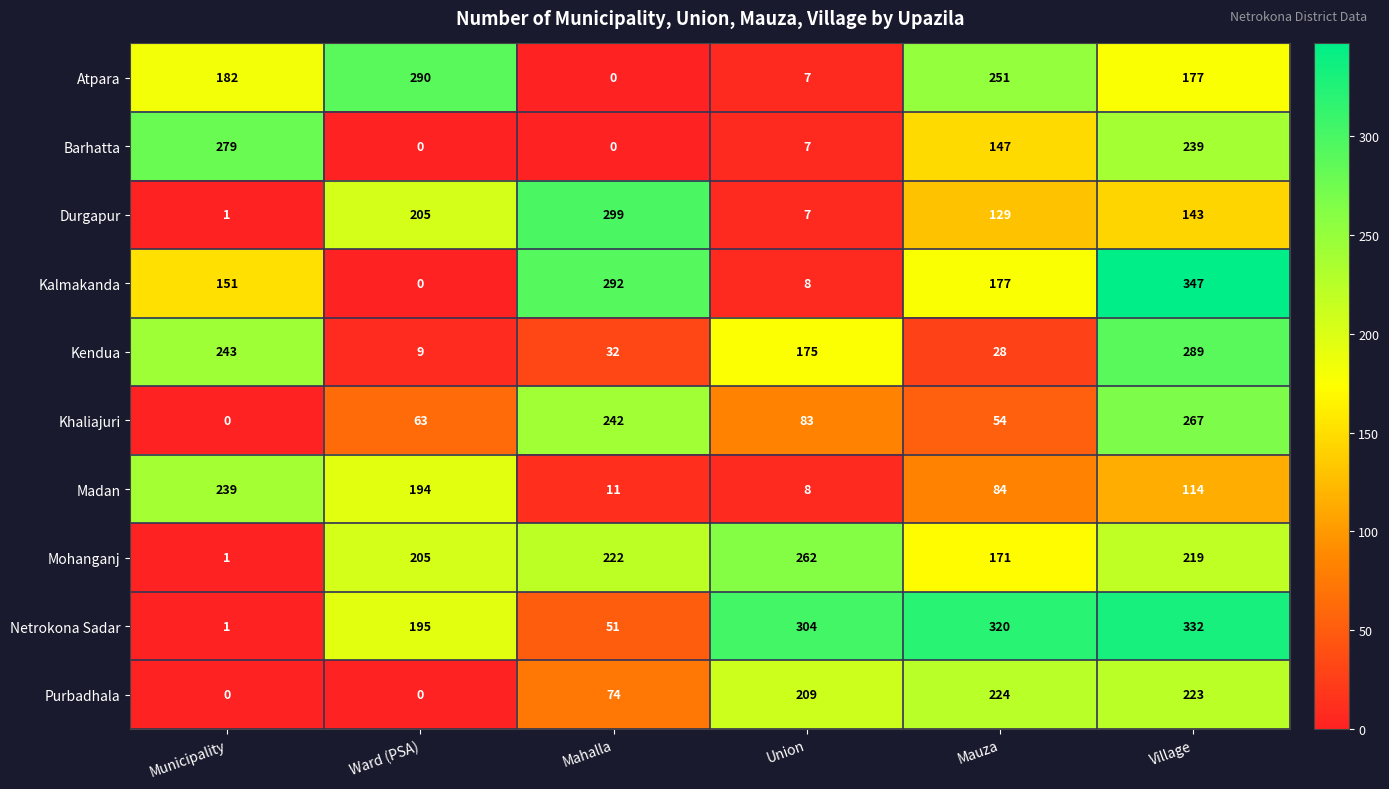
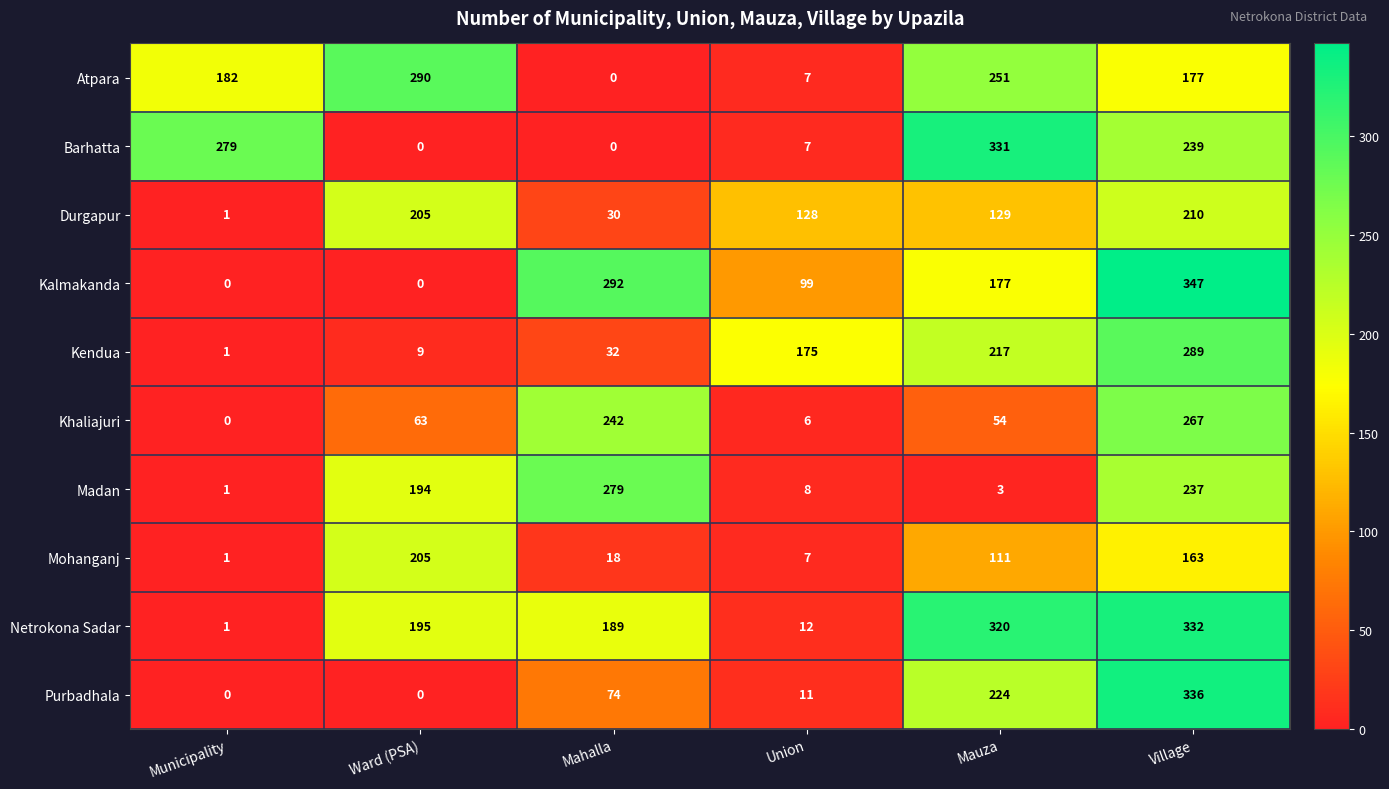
  {
    "Atpara": {
      "Municipality": 182,
      "Ward (PSA)": 290,
      "Mahalla": 0,
      "Union": 7,
      "Mauza": 251,
      "Village": 177
    },
    "Barhatta": {
      "Municipality": 279,
      "Ward (PSA)": 0,
      "Mahalla": 0,
      "Union": 7,
-     "Mauza": 147,
+     "Mauza": 331,
      "Village": 239
    },
    "Durgapur": {
      "Municipality": 1,
      "Ward (PSA)": 205,
-     "Mahalla": 299,
-     "Union": 7,
+     "Mahalla": 30,
+     "Union": 128,
      "Mauza": 129,
-     "Village": 143
+     "Village": 210
    },
    "Kalmakanda": {
-     "Municipality": 151,
+     "Municipality": 0,
      "Ward (PSA)": 0,
      "Mahalla": 292,
-     "Union": 8,
+     "Union": 99,
      "Mauza": 177,
      "Village": 347
    },
    "Kendua": {
-     "Municipality": 243,
+     "Municipality": 1,
      "Ward (PSA)": 9,
      "Mahalla": 32,
      "Union": 175,
-     "Mauza": 28,
+     "Mauza": 217,
      "Village": 289
    },
    "Khaliajuri": {
      "Municipality": 0,
      "Ward (PSA)": 63,
      "Mahalla": 242,
-     "Union": 83,
+     "Union": 6,
      "Mauza": 54,
      "Village": 267
    },
    "Madan": {
-     "Municipality": 239,
+     "Municipality": 1,
      "Ward (PSA)": 194,
-     "Mahalla": 11,
+     "Mahalla": 279,
      "Union": 8,
-     "Mauza": 84,
-     "Village": 114
+     "Mauza": 3,
+     "Village": 237
    },
    "Mohanganj": {
      "Municipality": 1,
      "Ward (PSA)": 205,
-     "Mahalla": 222,
-     "Union": 262,
-     "Mauza": 171,
-     "Village": 219
+     "Mahalla": 18,
+     "Union": 7,
+     "Mauza": 111,
+     "Village": 163
    },
    "Netrokona Sadar": {
      "Municipality": 1,
      "Ward (PSA)": 195,
-     "Mahalla": 51,
-     "Union": 304,
+     "Mahalla": 189,
+     "Union": 12,
      "Mauza": 320,
      "Village": 332
    },
    "Purbadhala": {
      "Municipality": 0,
      "Ward (PSA)": 0,
      "Mahalla": 74,
-     "Union": 209,
+     "Union": 11,
      "Mauza": 224,
-     "Village": 223
+     "Village": 336
    }
  }
